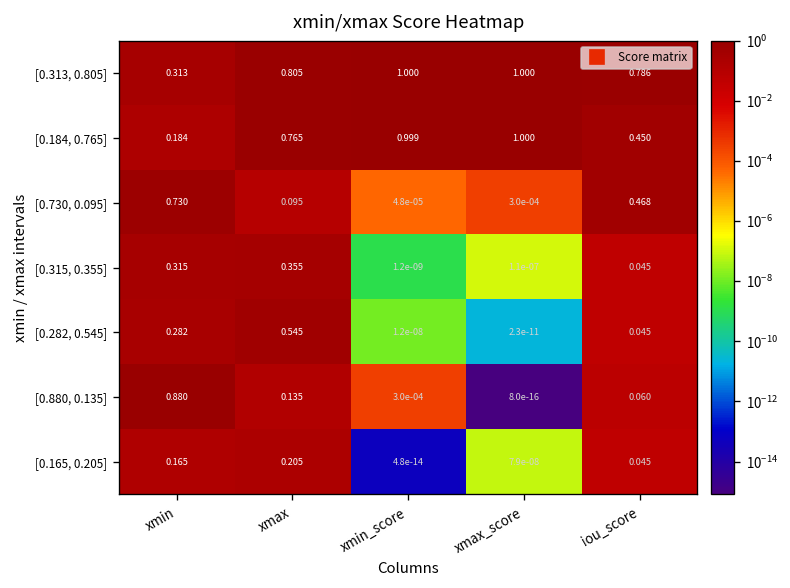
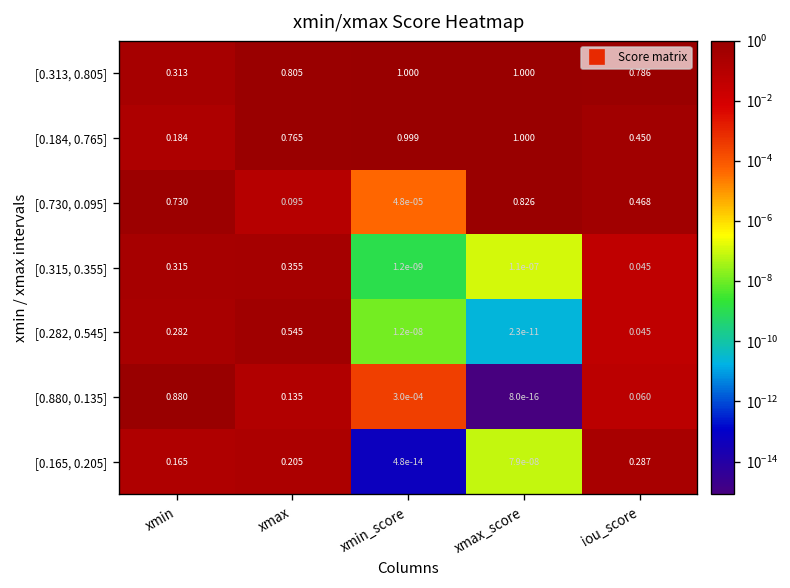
  {
    "[0.313, 0.805]": {
      "xmin": "0.313",
      "xmax": "0.805",
      "xmin_score": "1.000",
      "xmax_score": "1.000",
      "iou_score": "0.786"
    },
    "[0.184, 0.765]": {
      "xmin": "0.184",
      "xmax": "0.765",
      "xmin_score": "0.999",
      "xmax_score": "1.000",
      "iou_score": "0.450"
    },
    "[0.730, 0.095]": {
      "xmin": "0.730",
      "xmax": "0.095",
      "xmin_score": "4.8e-05",
-     "xmax_score": "3.0e-04",
+     "xmax_score": "0.826",
      "iou_score": "0.468"
    },
    "[0.315, 0.355]": {
      "xmin": "0.315",
      "xmax": "0.355",
      "xmin_score": "1.2e-09",
      "xmax_score": "1.1e-07",
      "iou_score": "0.045"
    },
    "[0.282, 0.545]": {
      "xmin": "0.282",
      "xmax": "0.545",
      "xmin_score": "1.2e-08",
      "xmax_score": "2.3e-11",
      "iou_score": "0.045"
    },
    "[0.880, 0.135]": {
      "xmin": "0.880",
      "xmax": "0.135",
      "xmin_score": "3.0e-04",
      "xmax_score": "8.0e-16",
      "iou_score": "0.060"
    },
    "[0.165, 0.205]": {
      "xmin": "0.165",
      "xmax": "0.205",
      "xmin_score": "4.8e-14",
      "xmax_score": "7.9e-08",
-     "iou_score": "0.045"
+     "iou_score": "0.287"
    }
  }
